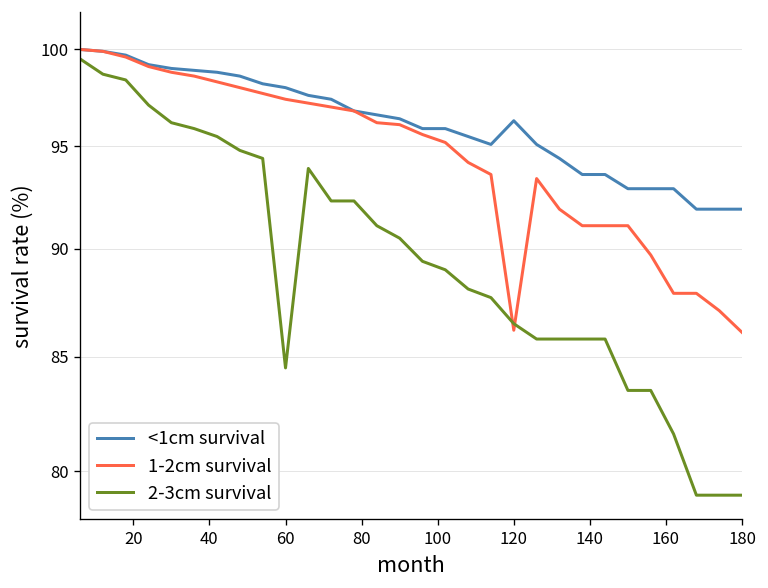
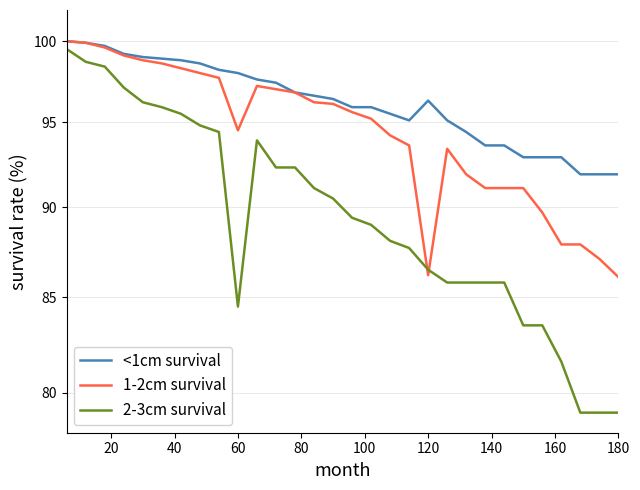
  {
    "<1cm survival": {
      "60": 98.0,
      "120": 96.3,
      "180": 91.9
    },
    "1-2cm survival": {
-     "60": 97.4,
+     "60": 94.5,
      "120": 86.2,
      "180": 86.1
    },
    "2-3cm survival": {
      "60": 84.5,
      "120": 86.5,
      "180": 79.0
    }
  }
